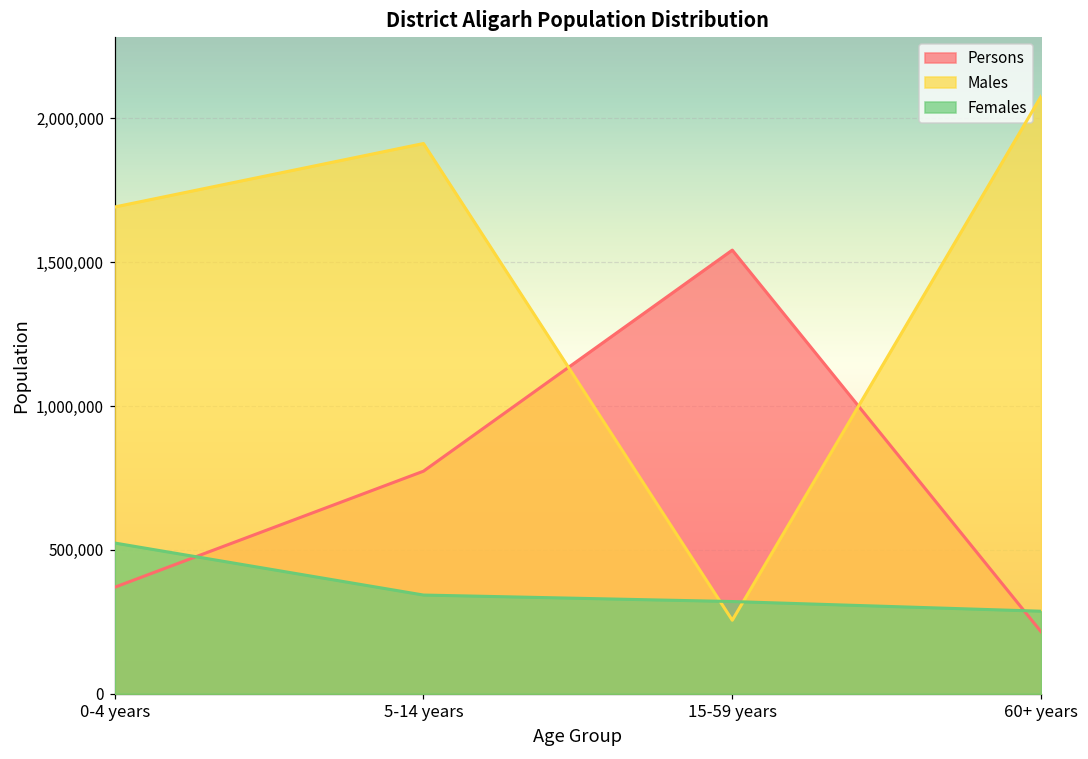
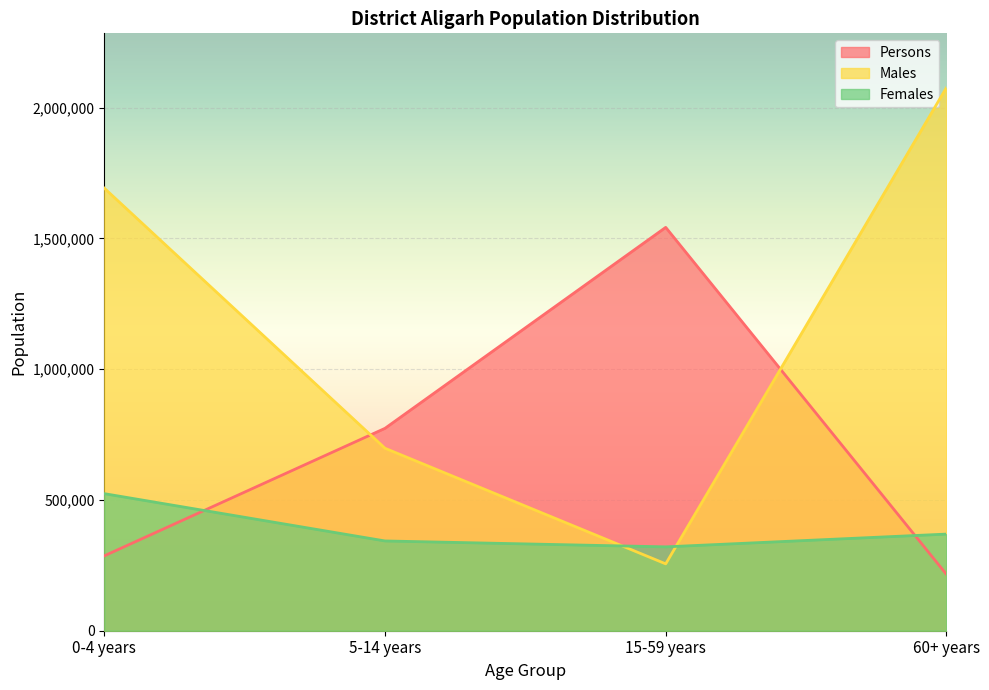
  {
    "Persons": {
-     "0-4 years": "370,000",
+     "0-4 years": "290,000",
      "5-14 years": "770,000",
      "15-59 years": "1,540,000",
      "60+ years": "220,000"
    },
    "Males": {
      "0-4 years": "1,690,000",
-     "5-14 years": "1,910,000",
+     "5-14 years": "700,000",
      "15-59 years": "260,000",
      "60+ years": "2,080,000"
    },
    "Females": {
      "0-4 years": "520,000",
      "5-14 years": "340,000",
      "15-59 years": "320,000",
-     "60+ years": "290,000"
+     "60+ years": "370,000"
    }
  }
